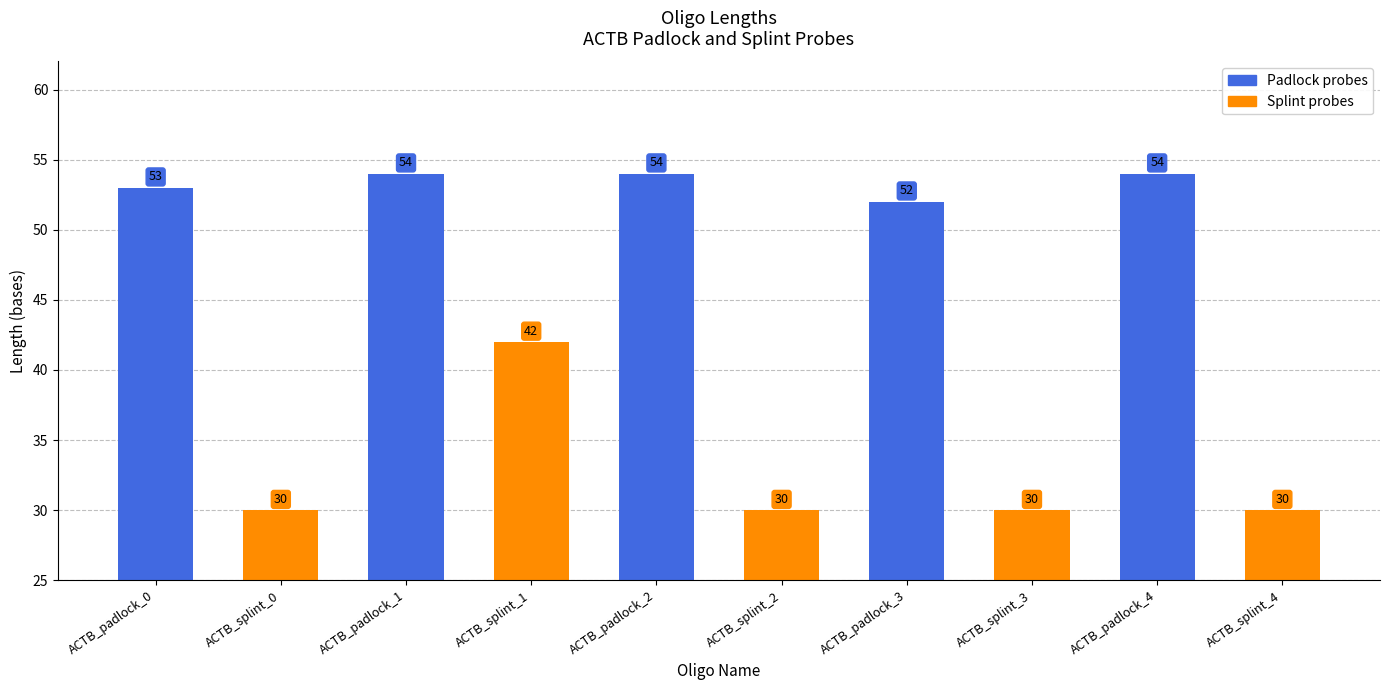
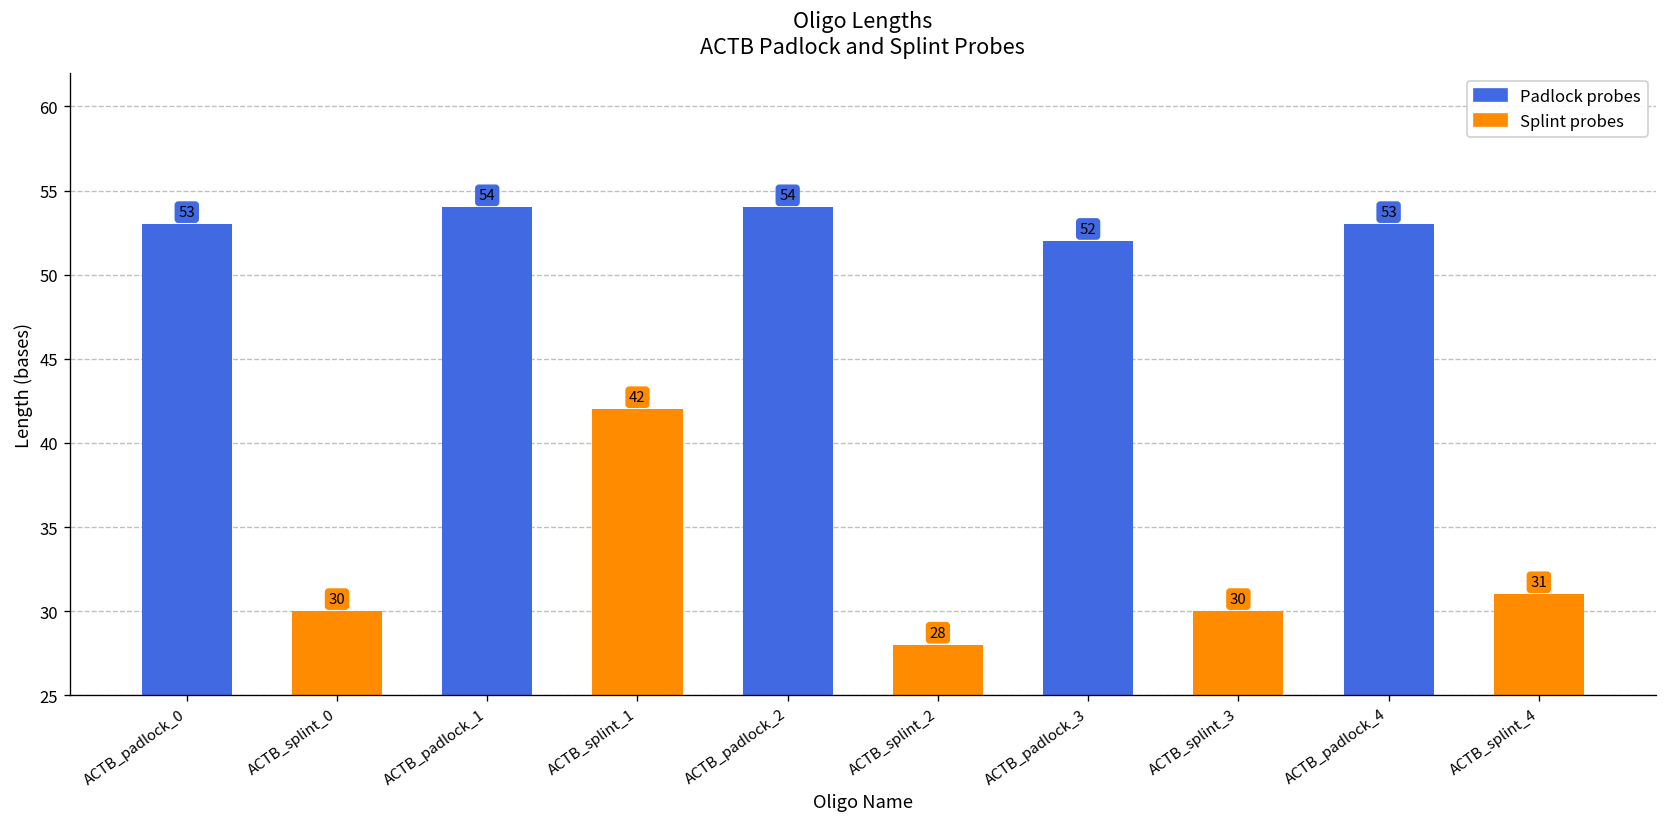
  {
-   "ACTB_splint_2": 30,
-   "ACTB_padlock_4": 54,
-   "ACTB_splint_4": 30
+   "ACTB_splint_2": 28,
+   "ACTB_padlock_4": 53,
+   "ACTB_splint_4": 31
  }
